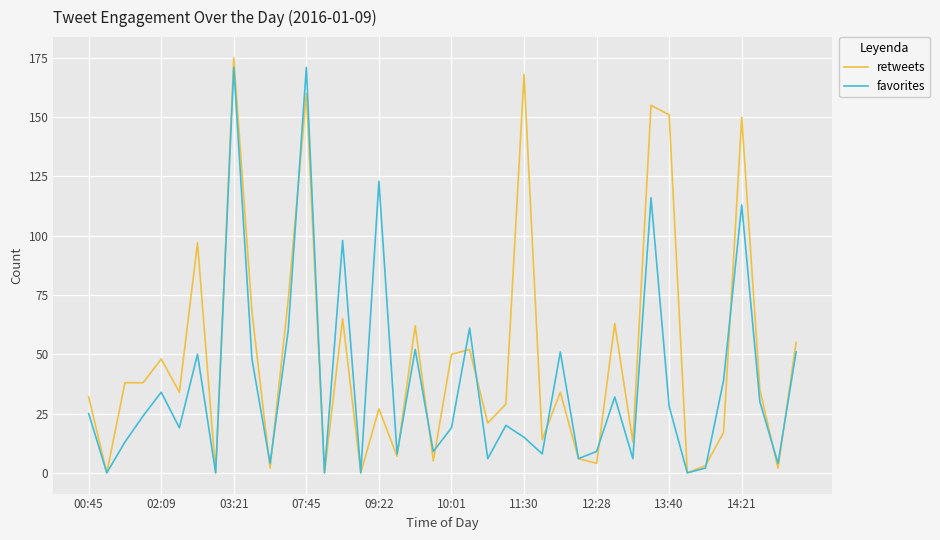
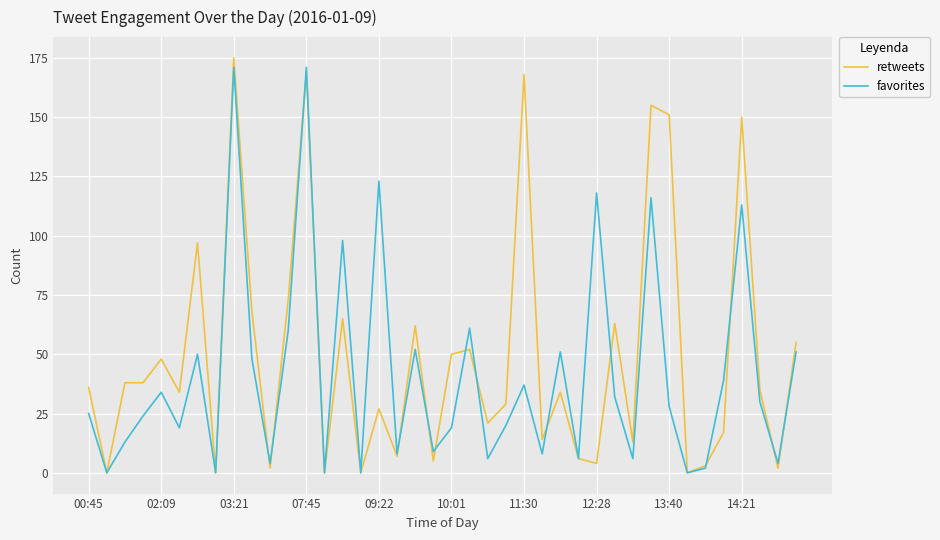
  {
    "retweets": {
-     "00:45": 32,
+     "00:45": 36,
      "02:09": 48,
      "03:21": 175,
-     "07:45": 160,
+     "07:45": 169,
      "09:22": 27,
      "10:01": 50,
      "11:30": 168,
      "12:28": 4,
      "13:40": 151,
      "14:21": 150
    },
    "favorites": {
      "00:45": 25,
      "02:09": 34,
      "03:21": 171,
      "07:45": 171,
      "09:22": 123,
      "10:01": 19,
-     "11:30": 15,
-     "12:28": 9,
+     "11:30": 37,
+     "12:28": 118,
      "13:40": 28,
      "14:21": 113
    }
  }
